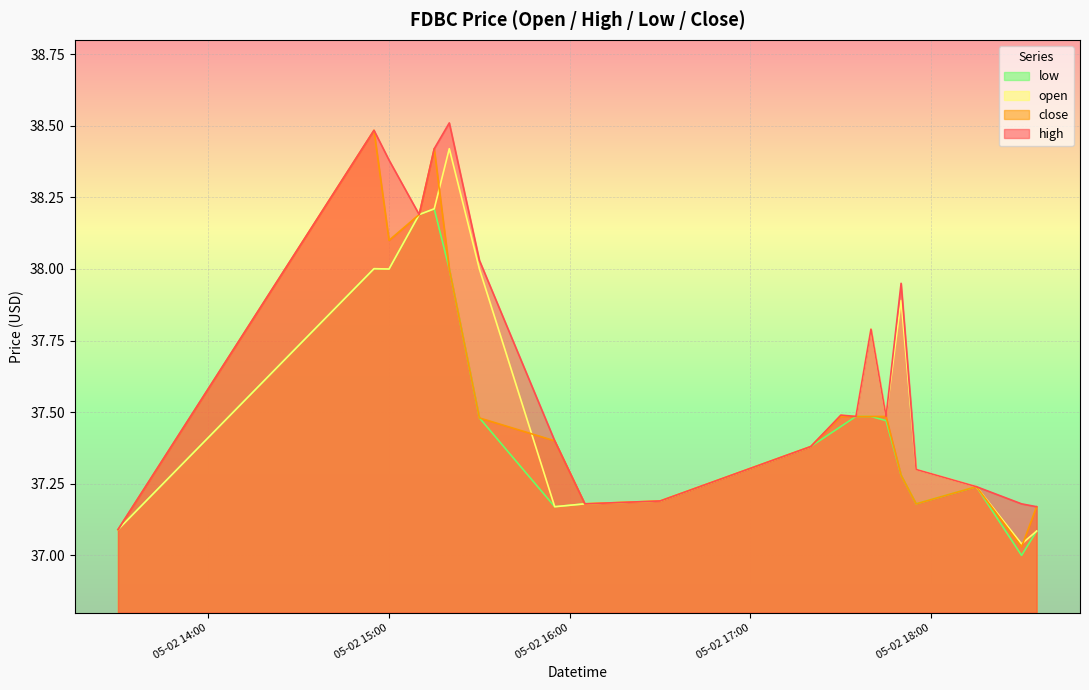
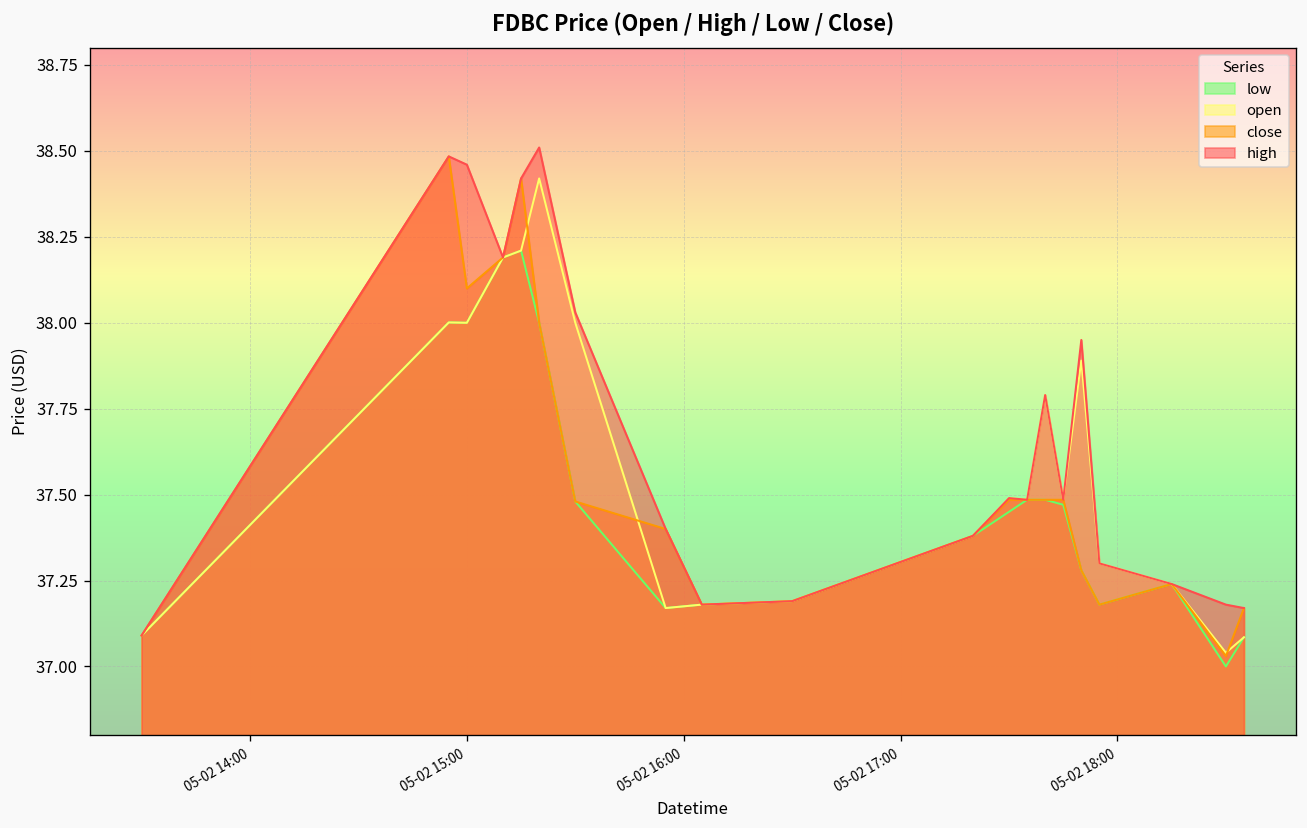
  {
    "close": {
      "05-02 15:00": 38.10
    },
    "high": {
-     "05-02 15:00": 38.38
+     "05-02 15:00": 38.46
    }
  }
